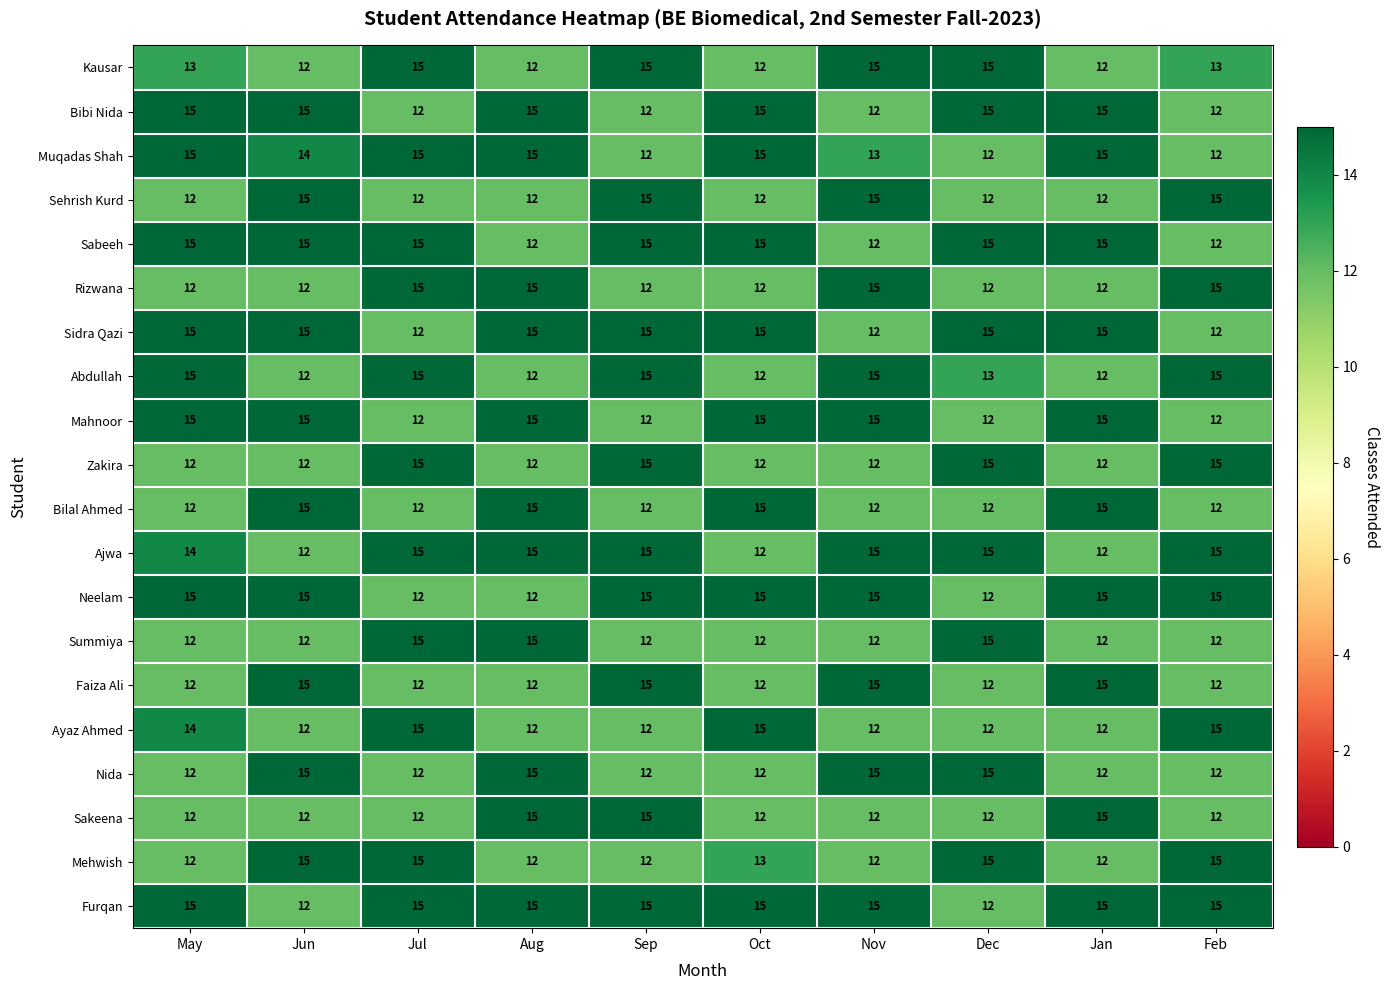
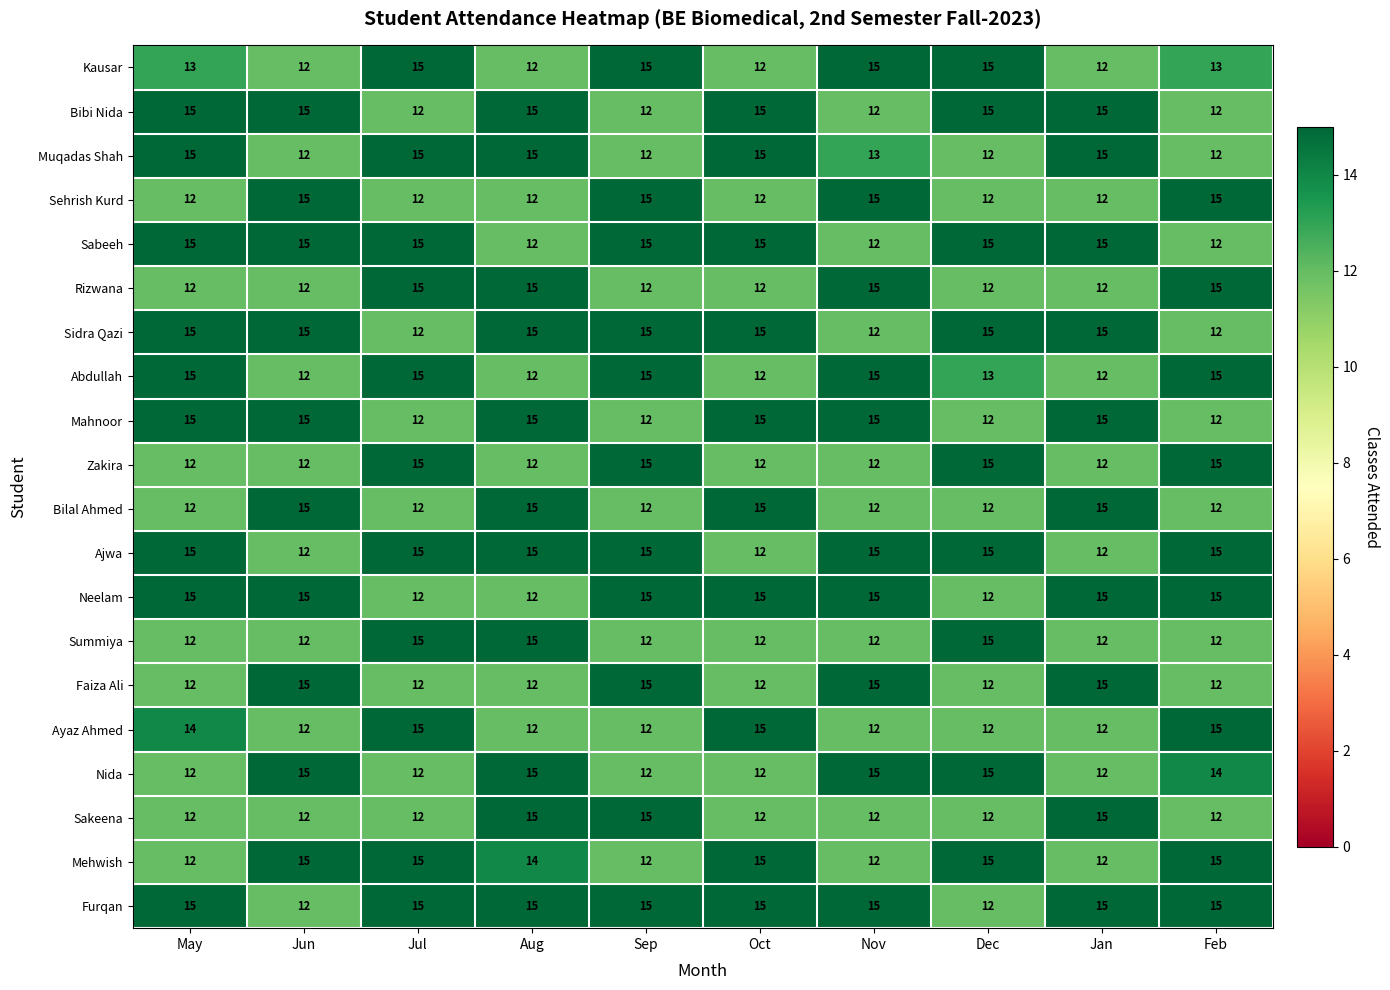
  {
    "Kausar": {
      "May": 13,
      "Jun": 12,
      "Jul": 15,
      "Aug": 12,
      "Sep": 15,
      "Oct": 12,
      "Nov": 15,
      "Dec": 15,
      "Jan": 12,
      "Feb": 13
    },
    "Bibi Nida": {
      "May": 15,
      "Jun": 15,
      "Jul": 12,
      "Aug": 15,
      "Sep": 12,
      "Oct": 15,
      "Nov": 12,
      "Dec": 15,
      "Jan": 15,
      "Feb": 12
    },
    "Muqadas Shah": {
      "May": 15,
-     "Jun": 14,
+     "Jun": 12,
      "Jul": 15,
      "Aug": 15,
      "Sep": 12,
      "Oct": 15,
      "Nov": 13,
      "Dec": 12,
      "Jan": 15,
      "Feb": 12
    },
    "Sehrish Kurd": {
      "May": 12,
      "Jun": 15,
      "Jul": 12,
      "Aug": 12,
      "Sep": 15,
      "Oct": 12,
      "Nov": 15,
      "Dec": 12,
      "Jan": 12,
      "Feb": 15
    },
    "Sabeeh": {
      "May": 15,
      "Jun": 15,
      "Jul": 15,
      "Aug": 12,
      "Sep": 15,
      "Oct": 15,
      "Nov": 12,
      "Dec": 15,
      "Jan": 15,
      "Feb": 12
    },
    "Rizwana": {
      "May": 12,
      "Jun": 12,
      "Jul": 15,
      "Aug": 15,
      "Sep": 12,
      "Oct": 12,
      "Nov": 15,
      "Dec": 12,
      "Jan": 12,
      "Feb": 15
    },
    "Sidra Qazi": {
      "May": 15,
      "Jun": 15,
      "Jul": 12,
      "Aug": 15,
      "Sep": 15,
      "Oct": 15,
      "Nov": 12,
      "Dec": 15,
      "Jan": 15,
      "Feb": 12
    },
    "Abdullah": {
      "May": 15,
      "Jun": 12,
      "Jul": 15,
      "Aug": 12,
      "Sep": 15,
      "Oct": 12,
      "Nov": 15,
      "Dec": 13,
      "Jan": 12,
      "Feb": 15
    },
    "Mahnoor": {
      "May": 15,
      "Jun": 15,
      "Jul": 12,
      "Aug": 15,
      "Sep": 12,
      "Oct": 15,
      "Nov": 15,
      "Dec": 12,
      "Jan": 15,
      "Feb": 12
    },
    "Zakira": {
      "May": 12,
      "Jun": 12,
      "Jul": 15,
      "Aug": 12,
      "Sep": 15,
      "Oct": 12,
      "Nov": 12,
      "Dec": 15,
      "Jan": 12,
      "Feb": 15
    },
    "Bilal Ahmed": {
      "May": 12,
      "Jun": 15,
      "Jul": 12,
      "Aug": 15,
      "Sep": 12,
      "Oct": 15,
      "Nov": 12,
      "Dec": 12,
      "Jan": 15,
      "Feb": 12
    },
    "Ajwa": {
-     "May": 14,
+     "May": 15,
      "Jun": 12,
      "Jul": 15,
      "Aug": 15,
      "Sep": 15,
      "Oct": 12,
      "Nov": 15,
      "Dec": 15,
      "Jan": 12,
      "Feb": 15
    },
    "Neelam": {
      "May": 15,
      "Jun": 15,
      "Jul": 12,
      "Aug": 12,
      "Sep": 15,
      "Oct": 15,
      "Nov": 15,
      "Dec": 12,
      "Jan": 15,
      "Feb": 15
    },
    "Summiya": {
      "May": 12,
      "Jun": 12,
      "Jul": 15,
      "Aug": 15,
      "Sep": 12,
      "Oct": 12,
      "Nov": 12,
      "Dec": 15,
      "Jan": 12,
      "Feb": 12
    },
    "Faiza Ali": {
      "May": 12,
      "Jun": 15,
      "Jul": 12,
      "Aug": 12,
      "Sep": 15,
      "Oct": 12,
      "Nov": 15,
      "Dec": 12,
      "Jan": 15,
      "Feb": 12
    },
    "Ayaz Ahmed": {
      "May": 14,
      "Jun": 12,
      "Jul": 15,
      "Aug": 12,
      "Sep": 12,
      "Oct": 15,
      "Nov": 12,
      "Dec": 12,
      "Jan": 12,
      "Feb": 15
    },
    "Nida": {
      "May": 12,
      "Jun": 15,
      "Jul": 12,
      "Aug": 15,
      "Sep": 12,
      "Oct": 12,
      "Nov": 15,
      "Dec": 15,
      "Jan": 12,
-     "Feb": 12
+     "Feb": 14
    },
    "Sakeena": {
      "May": 12,
      "Jun": 12,
      "Jul": 12,
      "Aug": 15,
      "Sep": 15,
      "Oct": 12,
      "Nov": 12,
      "Dec": 12,
      "Jan": 15,
      "Feb": 12
    },
    "Mehwish": {
      "May": 12,
      "Jun": 15,
      "Jul": 15,
-     "Aug": 12,
+     "Aug": 14,
      "Sep": 12,
-     "Oct": 13,
+     "Oct": 15,
      "Nov": 12,
      "Dec": 15,
      "Jan": 12,
      "Feb": 15
    },
    "Furqan": {
      "May": 15,
      "Jun": 12,
      "Jul": 15,
      "Aug": 15,
      "Sep": 15,
      "Oct": 15,
      "Nov": 15,
      "Dec": 12,
      "Jan": 15,
      "Feb": 15
    }
  }
